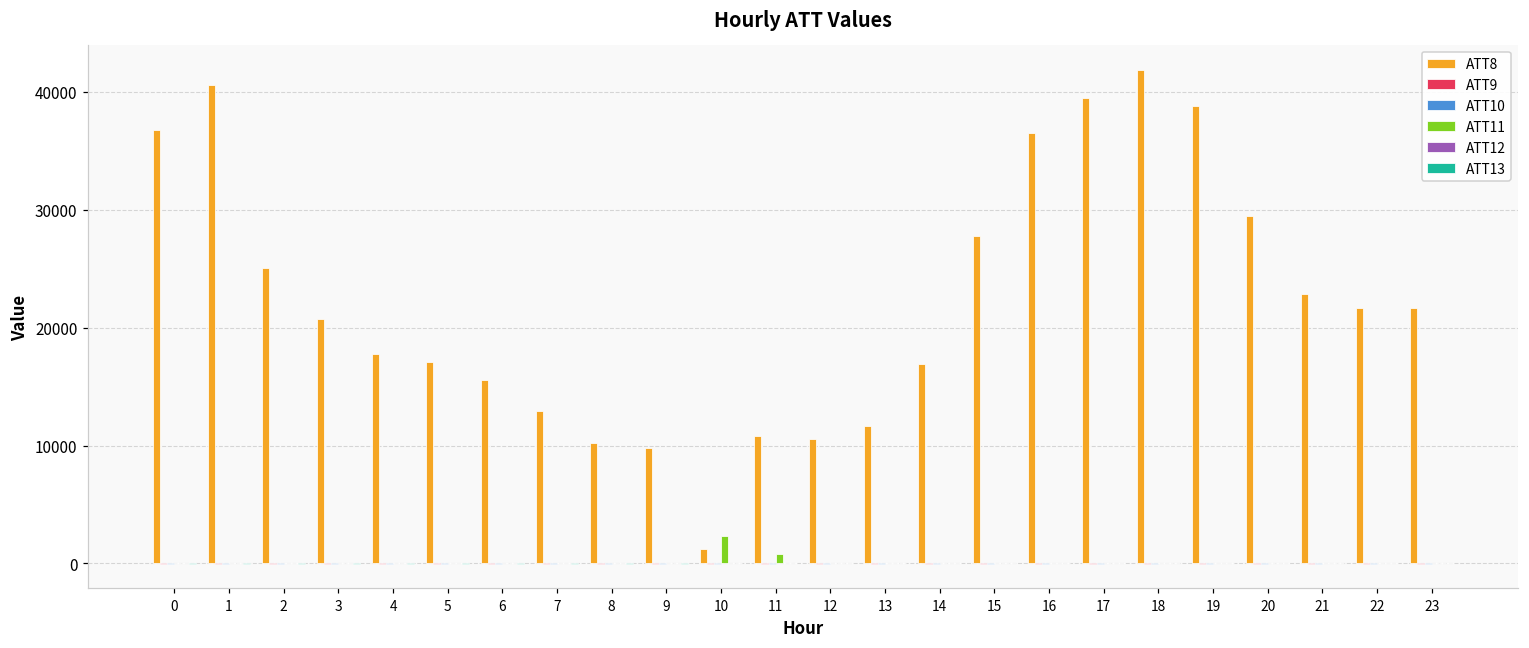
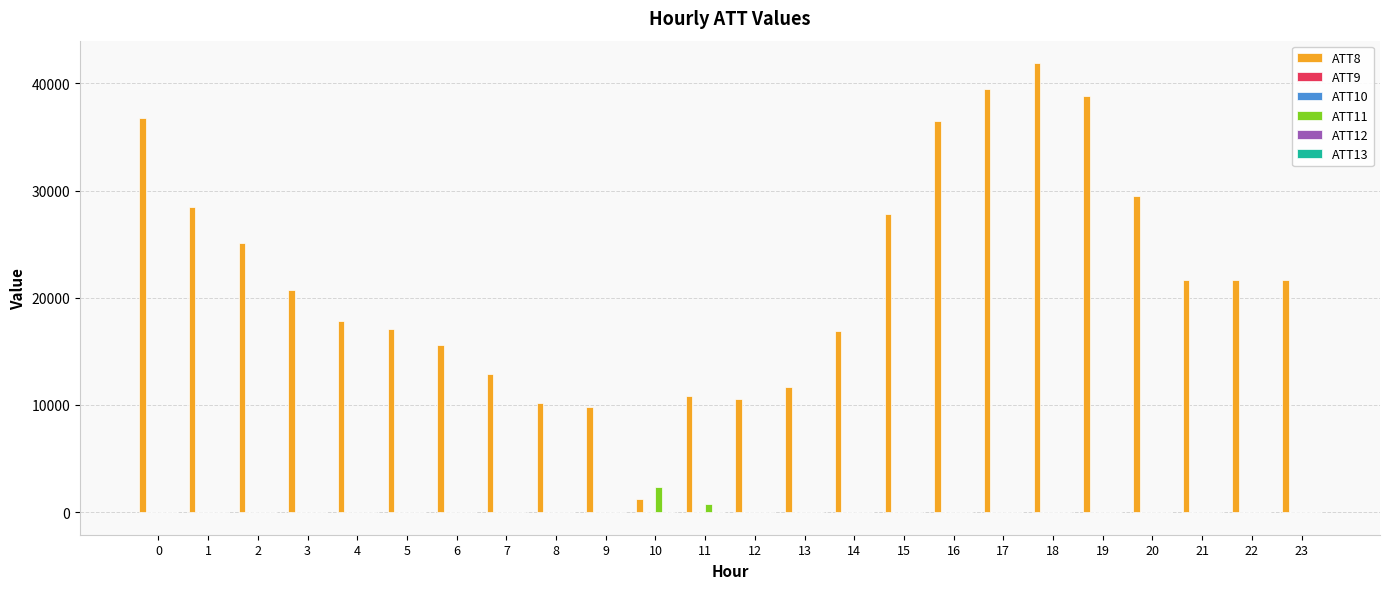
  {
    "ATT8": {
      "0": 36800,
-     "1": 40600,
+     "1": 28500,
      "2": 25100,
      "3": 20700,
      "4": 17800,
      "5": 17100,
      "6": 15600,
      "7": 12900,
      "8": 10200,
      "9": 9800,
      "10": 1200,
      "11": 10800,
      "12": 10600,
      "13": 11700,
      "14": 16900,
      "15": 27800,
      "16": 36500,
      "17": 39500,
      "18": 41900,
      "19": 38800,
      "20": 29500,
-     "21": 22900,
+     "21": 21700,
      "22": 21700,
      "23": 21700
    },
    "ATT11": {
      "10": 2300,
      "11": 800
    }
  }
